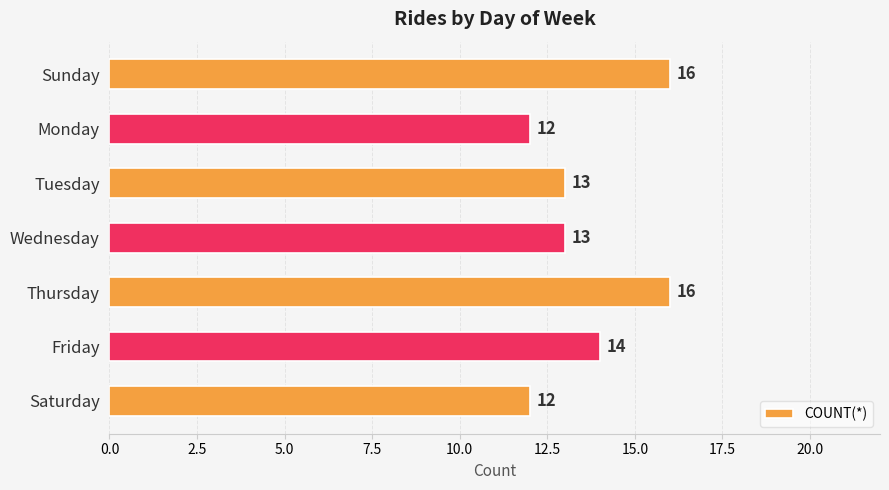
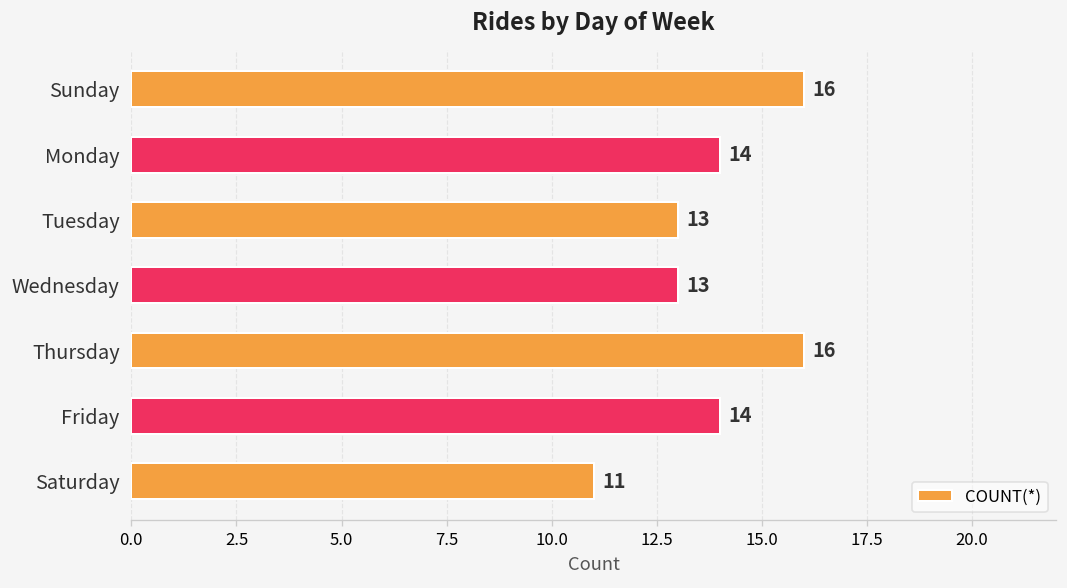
  {
    "Sunday": 16,
-   "Monday": 12,
+   "Monday": 14,
    "Tuesday": 13,
    "Wednesday": 13,
    "Thursday": 16,
    "Friday": 14,
-   "Saturday": 12
+   "Saturday": 11
  }
